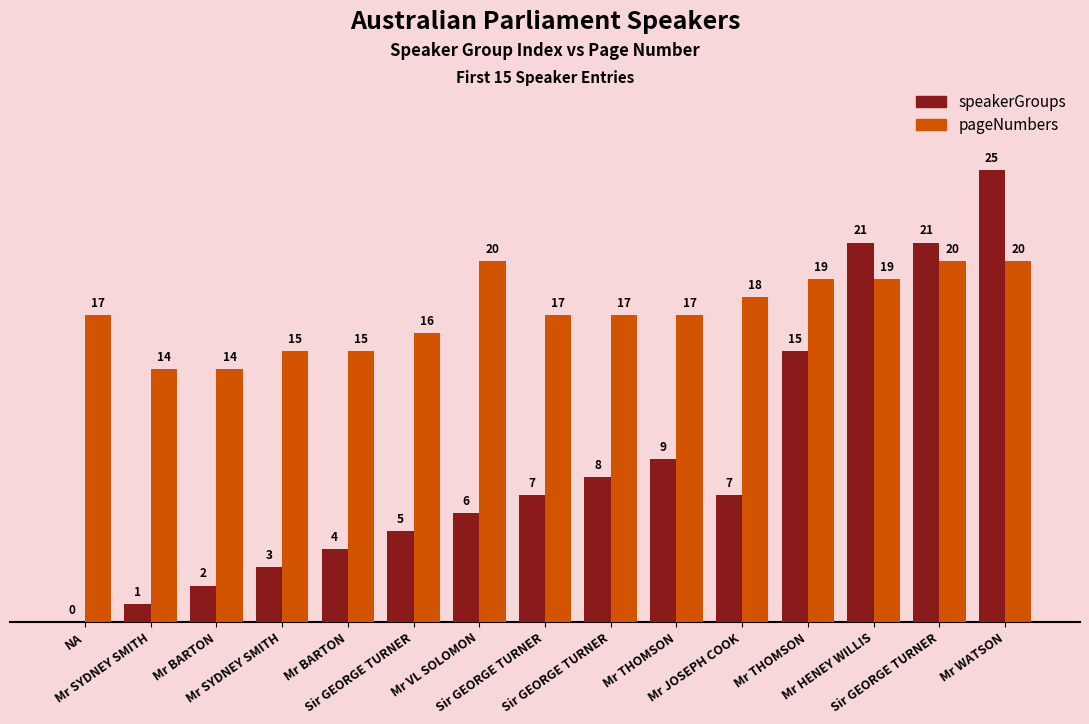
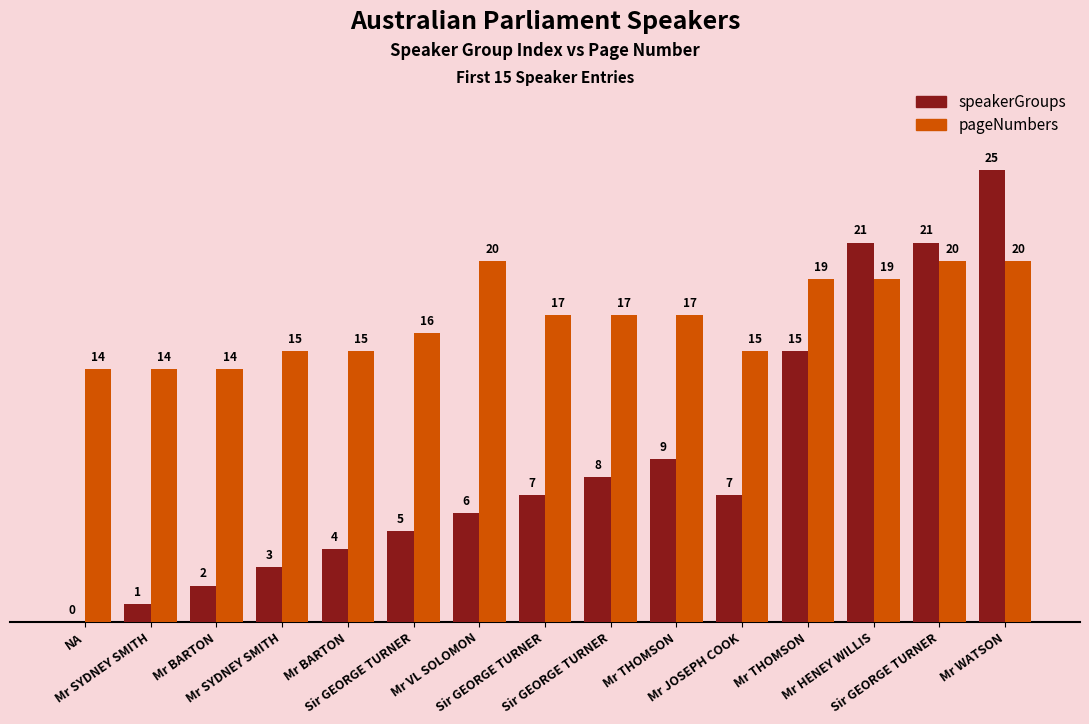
  {
    "speakerGroups": {
      "NA": 0,
      "Mr VL SOLOMON": 6,
      "Mr JOSEPH COOK": 7,
      "Mr HENEY WILLIS": 21,
      "Mr WATSON": 25
    },
    "pageNumbers": {
-     "NA": 17,
+     "NA": 14,
      "Mr VL SOLOMON": 20,
-     "Mr JOSEPH COOK": 18,
+     "Mr JOSEPH COOK": 15,
      "Mr HENEY WILLIS": 19,
      "Mr WATSON": 20
    }
  }
